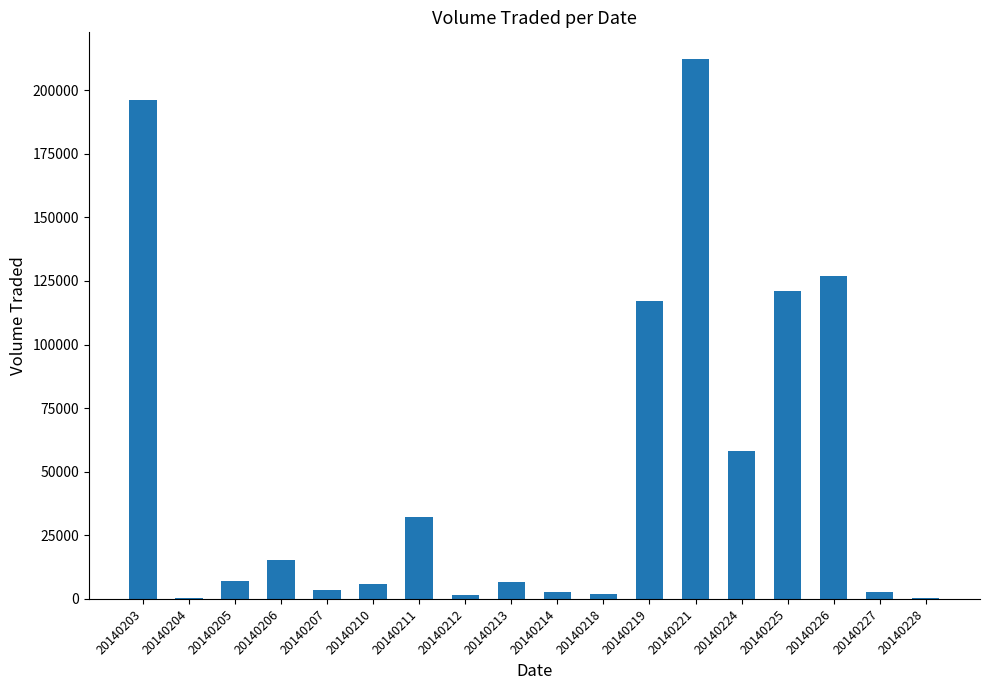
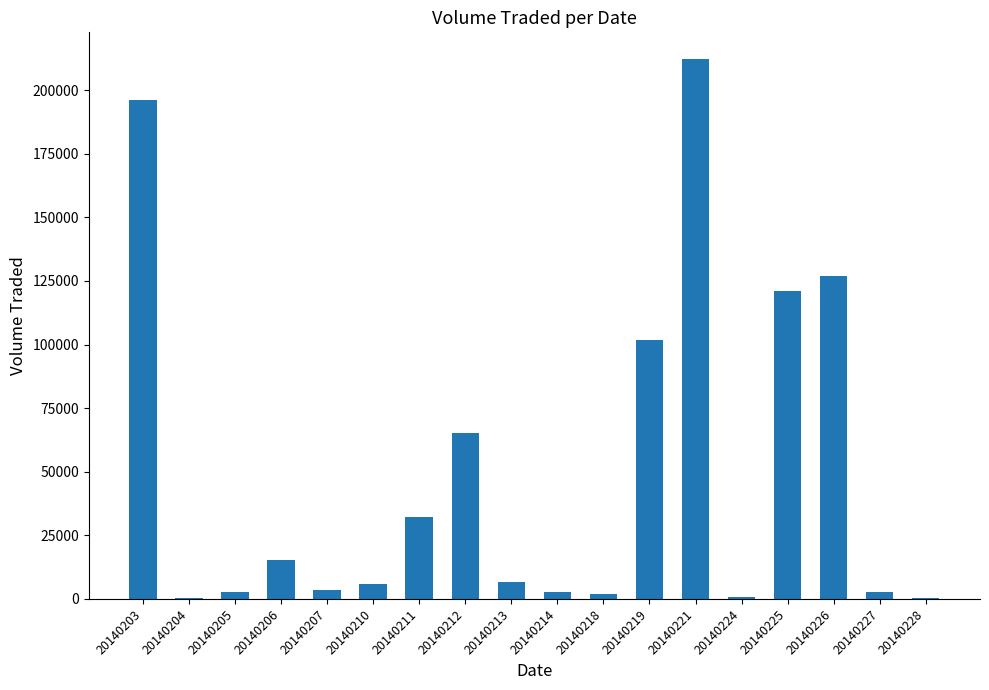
  {
    "20140203": 196000,
-   "20140205": 7000,
+   "20140205": 3000,
    "20140206": 15000,
    "20140207": 4000,
    "20140210": 6000,
    "20140211": 32000,
-   "20140212": 2000,
+   "20140212": 65000,
    "20140213": 7000,
    "20140214": 3000,
    "20140218": 2000,
-   "20140219": 117000,
+   "20140219": 102000,
    "20140221": 212000,
-   "20140224": 58000,
+   "20140224": 1000,
    "20140225": 121000,
    "20140226": 127000,
    "20140227": 3000
  }
